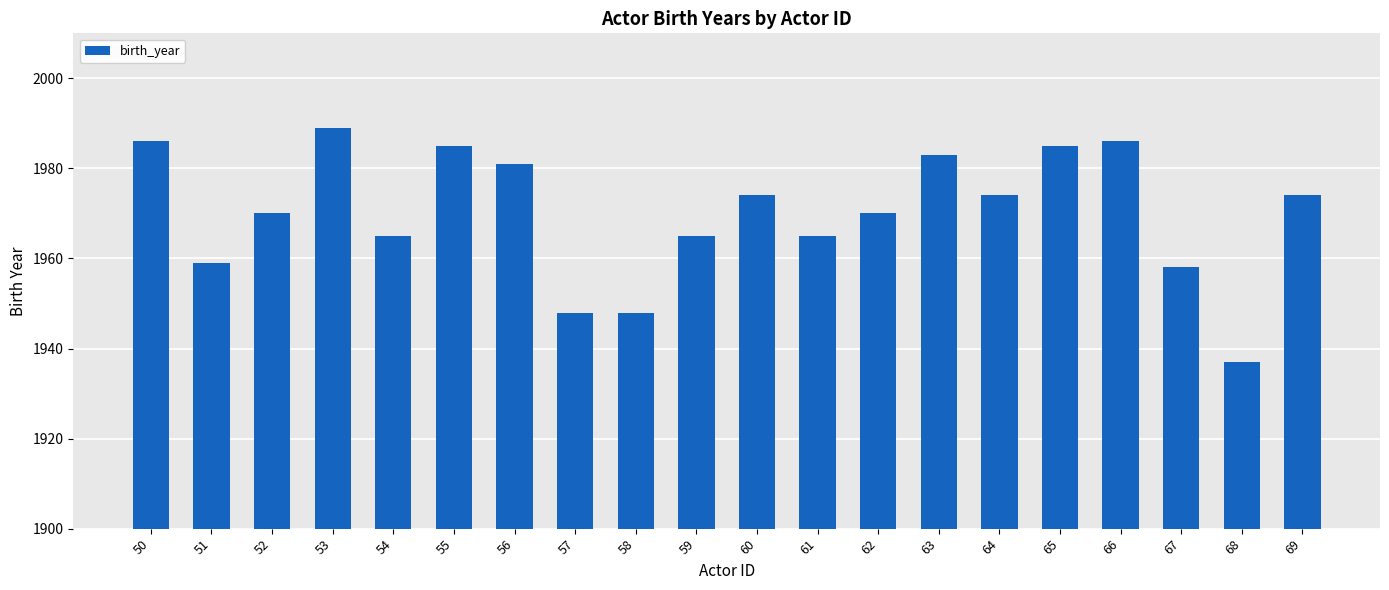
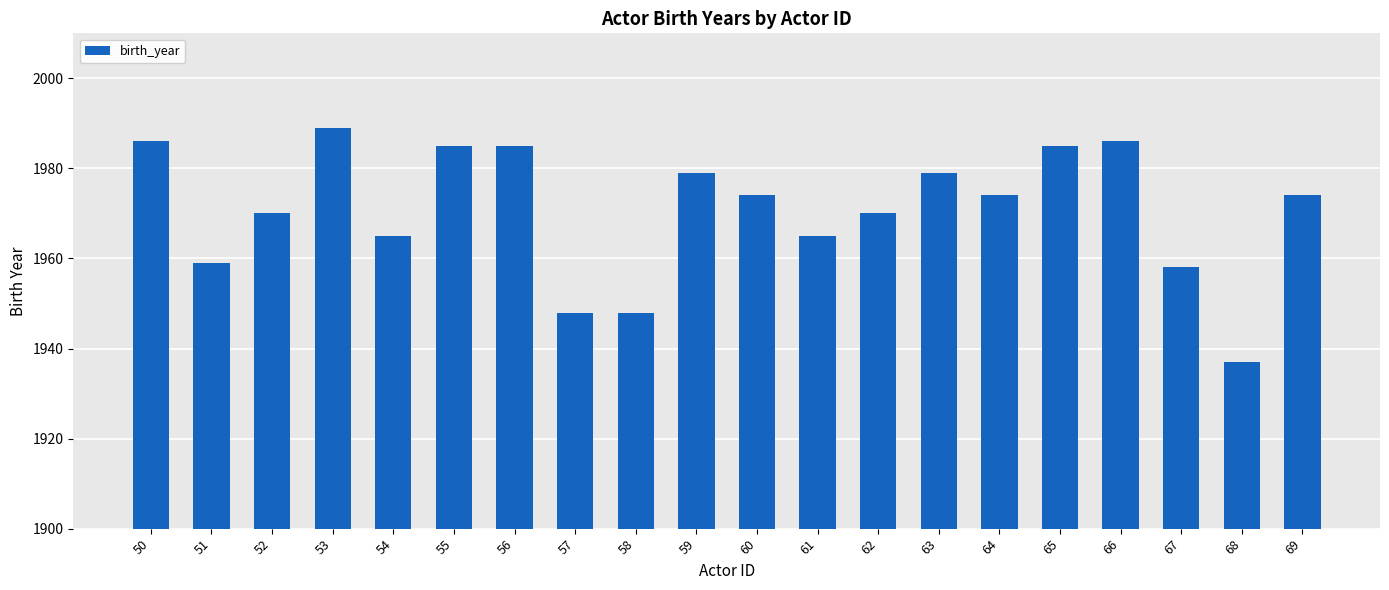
  {
    "50": 1986,
    "51": 1959,
    "52": 1970,
    "53": 1989,
    "54": 1965,
    "55": 1985,
-   "56": 1981,
+   "56": 1985,
    "57": 1948,
    "58": 1948,
-   "59": 1965,
+   "59": 1979,
    "60": 1974,
    "61": 1965,
    "62": 1970,
-   "63": 1983,
+   "63": 1979,
    "64": 1974,
    "65": 1985,
    "66": 1986,
    "67": 1958,
    "68": 1937,
    "69": 1974
  }
